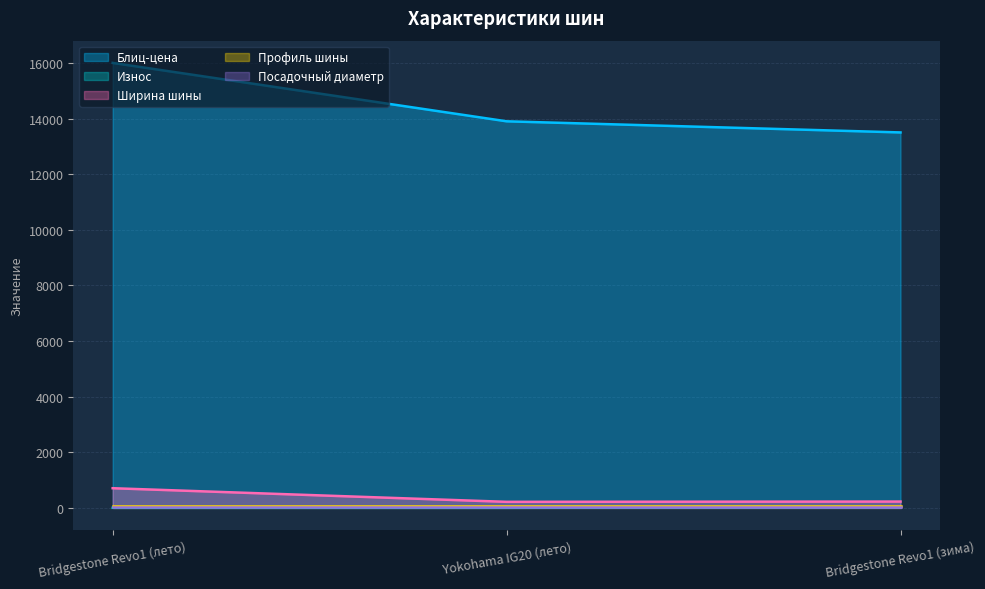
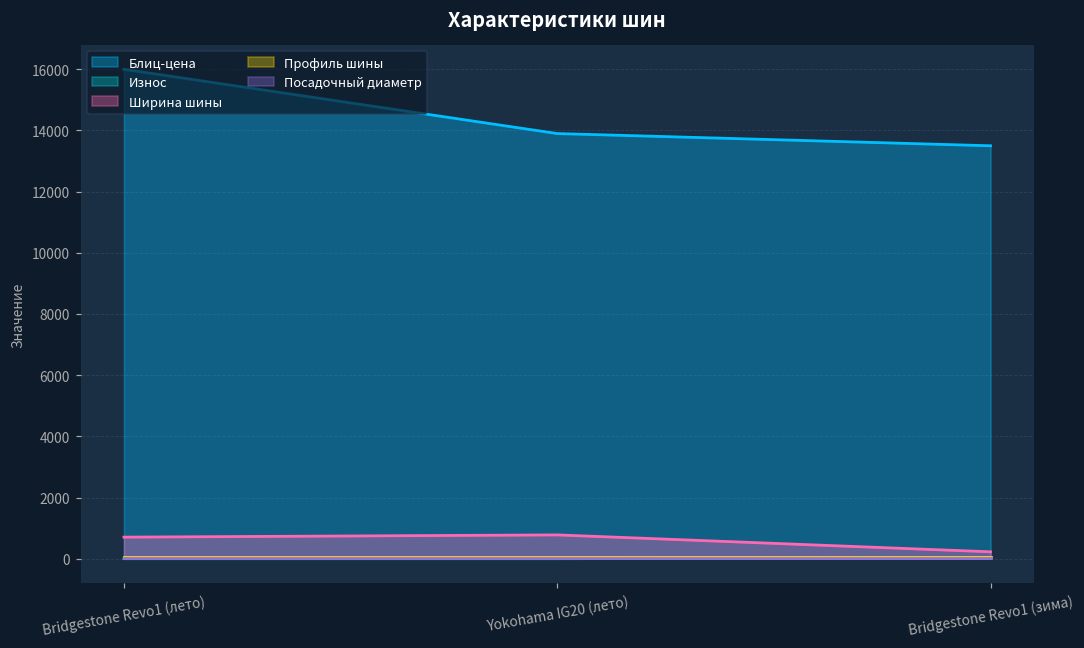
  {
    "Ширина шины": {
      "Bridgestone Revo1 (лето)": 700,
-     "Yokohama IG20 (лето)": 200,
+     "Yokohama IG20 (лето)": 800,
      "Bridgestone Revo1 (зима)": 200
    }
  }
